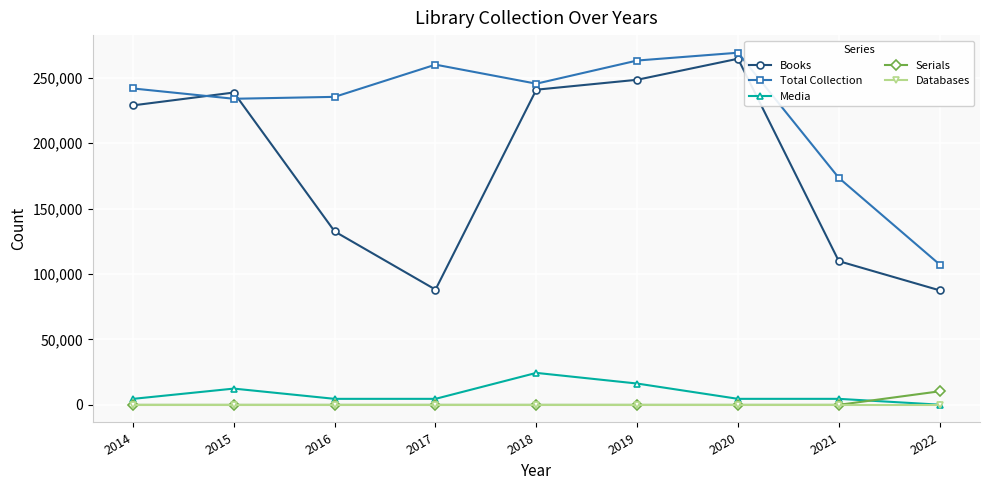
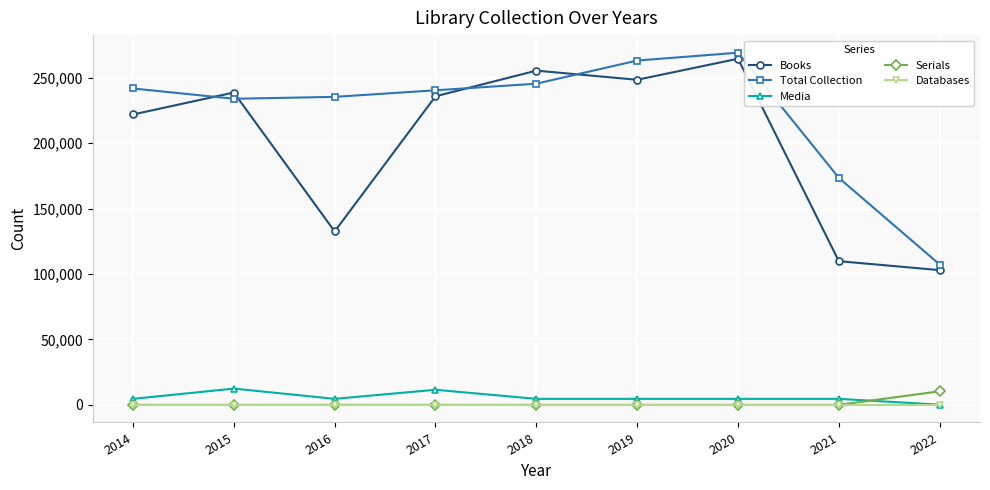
  {
    "Books": {
-     "2014": "229,000",
+     "2014": "222,000",
      "2015": "239,000",
      "2016": "132,000",
-     "2017": "88,000",
-     "2018": "241,000",
+     "2017": "236,000",
+     "2018": "255,000",
      "2019": "248,000",
      "2020": "264,000",
      "2021": "110,000",
-     "2022": "87,000"
+     "2022": "103,000"
    },
    "Total Collection": {
      "2014": "242,000",
      "2015": "234,000",
      "2016": "235,000",
-     "2017": "260,000",
+     "2017": "240,000",
      "2018": "245,000",
      "2019": "263,000",
      "2020": "269,000",
      "2021": "173,000",
      "2022": "107,000"
    },
    "Media": {
      "2014": "5,000",
      "2015": "12,000",
      "2016": "5,000",
-     "2017": "5,000",
-     "2018": "24,000",
-     "2019": "16,000",
+     "2017": "12,000",
+     "2018": "5,000",
+     "2019": "5,000",
      "2020": "5,000",
      "2021": "5,000"
    },
    "Serials": {
      "2022": "10,000"
    }
  }
